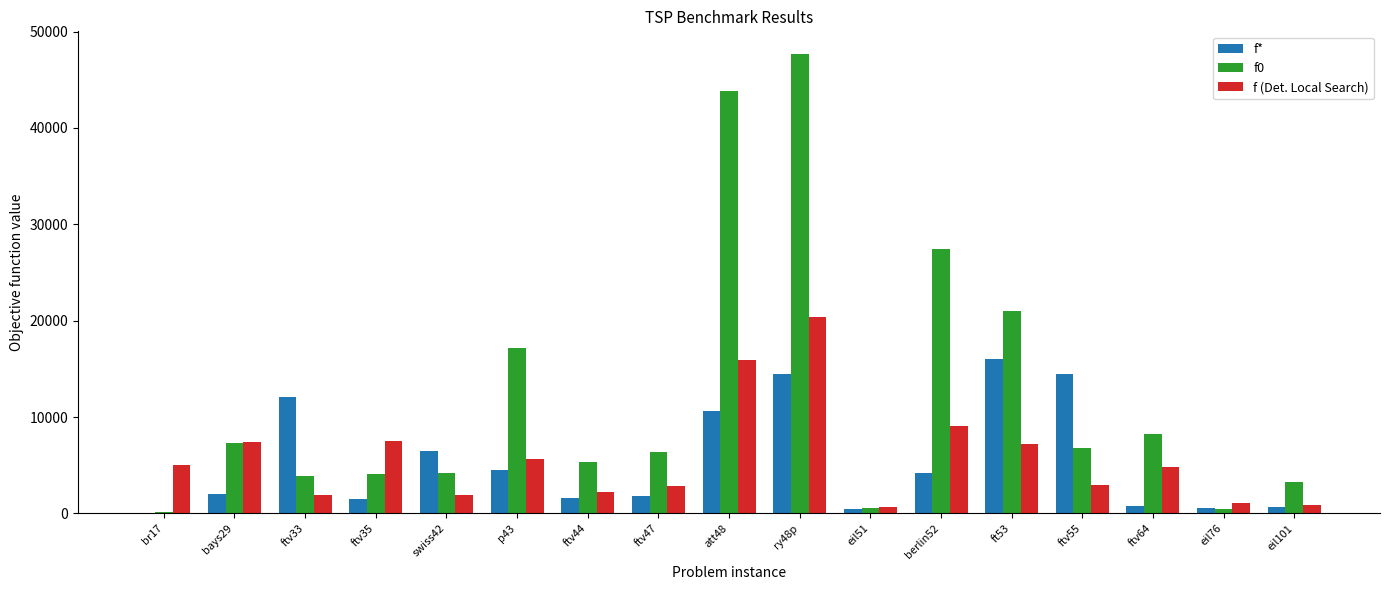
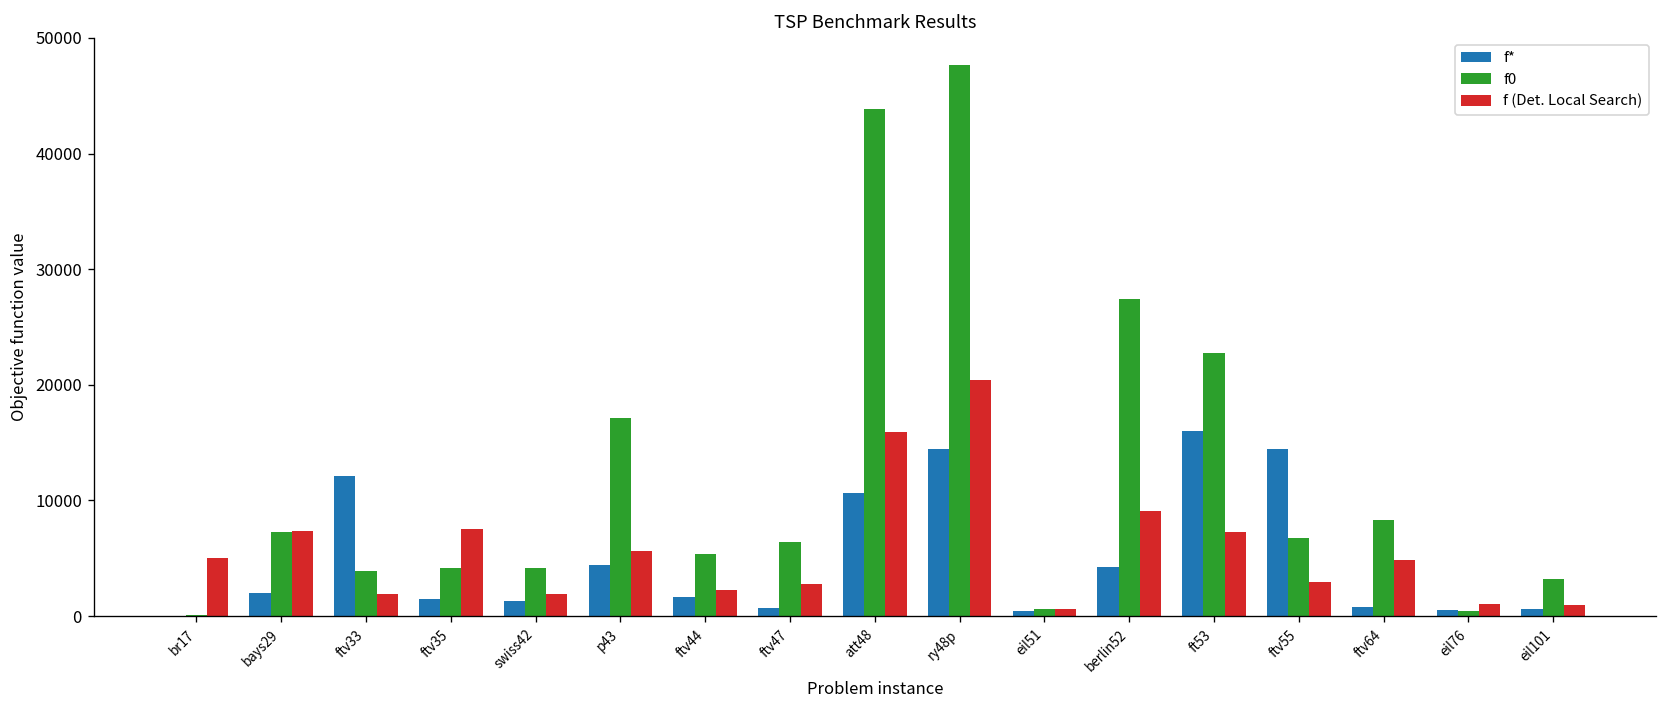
  {
    "f*": {
      "bays29": 2000,
      "ftv33": 12000,
      "ftv35": 1000,
-     "swiss42": 6000,
+     "swiss42": 1000,
      "p43": 4000,
      "ftv44": 2000,
-     "ftv47": 2000,
+     "ftv47": 1000,
      "att48": 11000,
      "ry48p": 14000,
      "eil51": 0,
      "berlin52": 4000,
      "ft53": 16000,
      "ftv55": 14000,
      "ftv64": 1000,
      "eil76": 1000,
      "eil101": 1000
    },
    "f0": {
      "bays29": 7000,
      "ftv33": 4000,
      "ftv35": 4000,
      "swiss42": 4000,
      "p43": 17000,
      "ftv44": 5000,
      "ftv47": 6000,
      "att48": 44000,
      "ry48p": 48000,
      "eil51": 1000,
      "berlin52": 27000,
-     "ft53": 21000,
+     "ft53": 23000,
      "ftv55": 7000,
      "ftv64": 8000,
      "eil76": 0,
      "eil101": 3000
    },
    "f (Det. Local Search)": {
      "br17": 5000,
      "bays29": 7000,
      "ftv33": 2000,
      "ftv35": 8000,
      "swiss42": 2000,
      "p43": 6000,
      "ftv44": 2000,
      "ftv47": 3000,
      "att48": 16000,
      "ry48p": 20000,
      "eil51": 1000,
      "berlin52": 9000,
      "ft53": 7000,
      "ftv55": 3000,
      "ftv64": 5000,
      "eil76": 1000,
      "eil101": 1000
    }
  }
